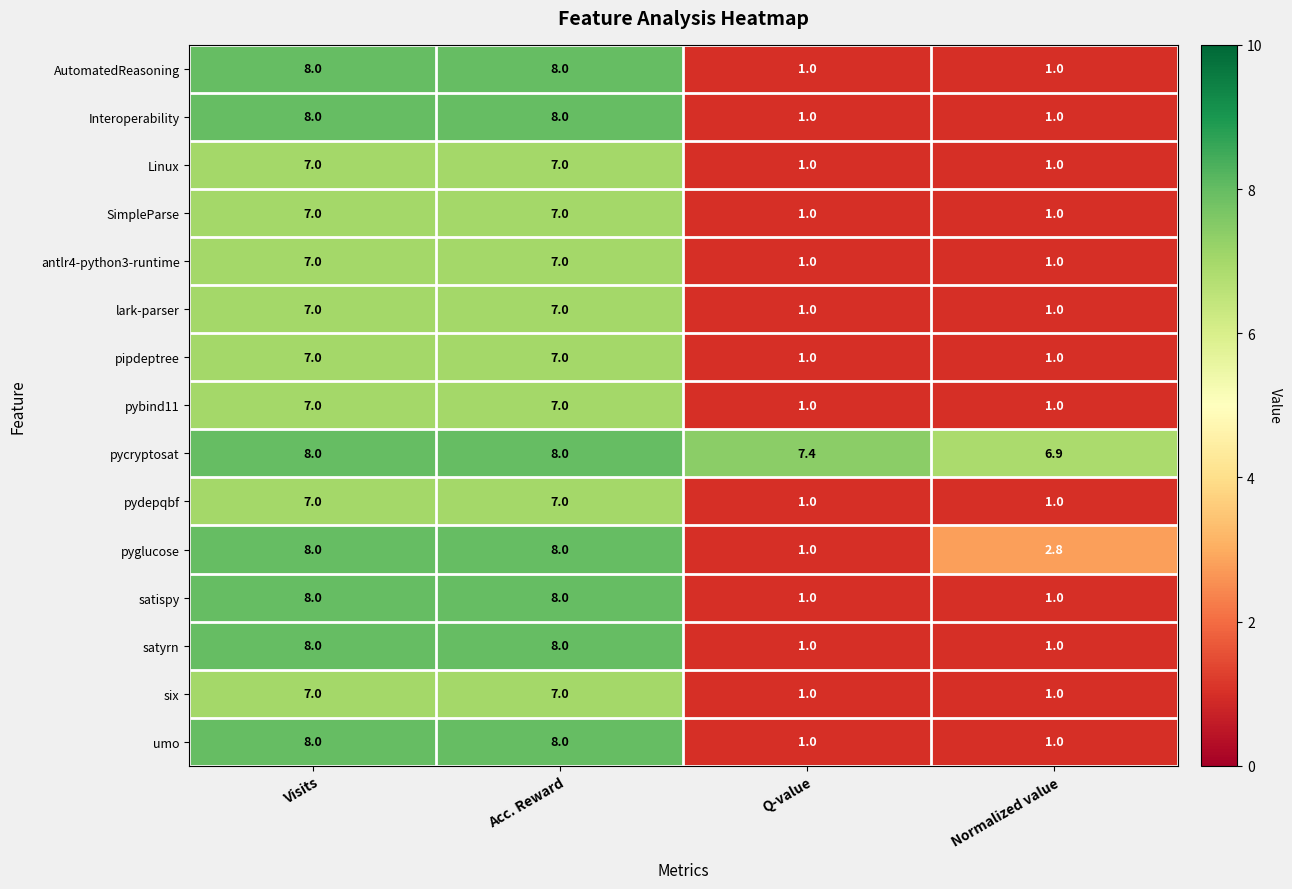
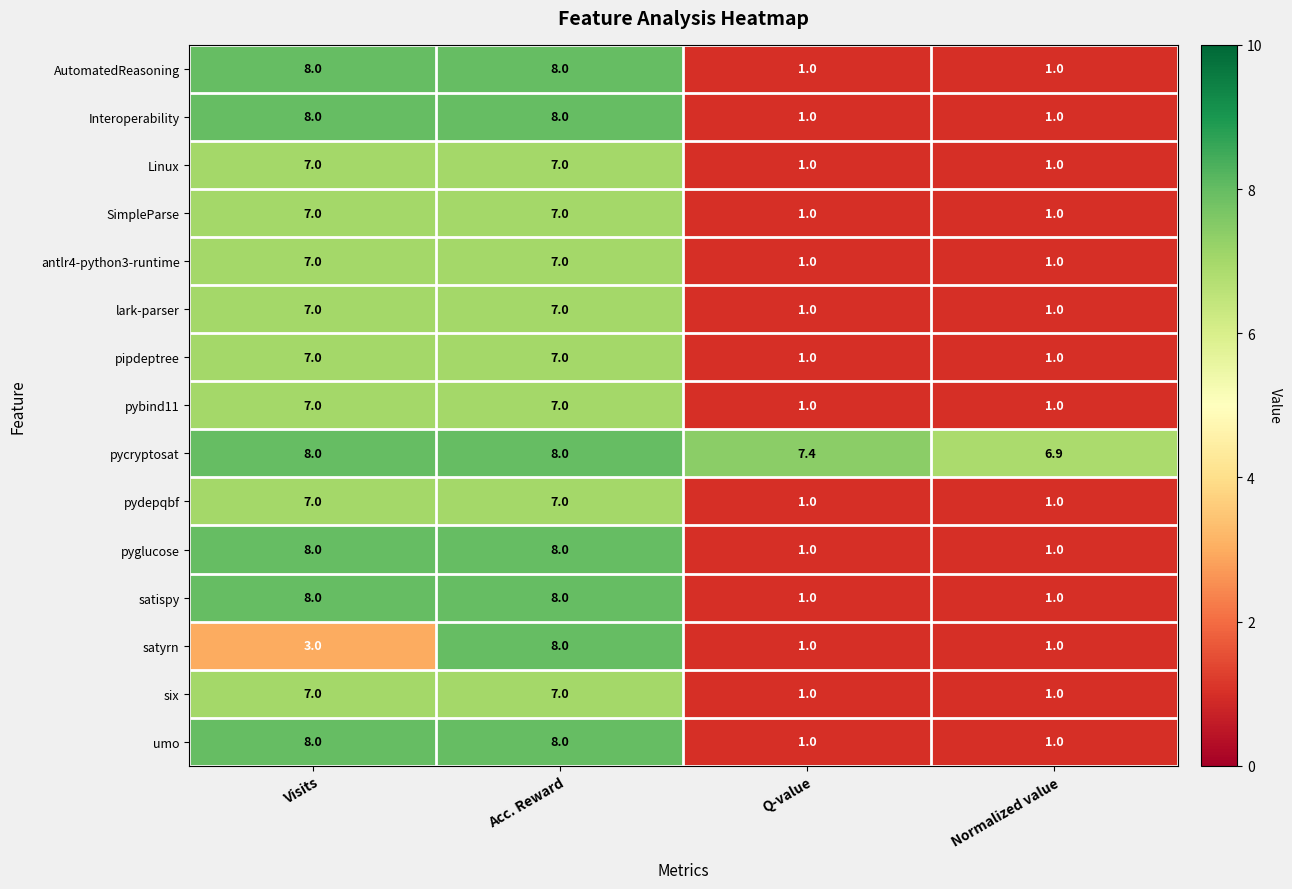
  {
    "AutomatedReasoning": {
      "Visits": 8.0,
      "Acc. Reward": 8.0,
      "Q-value": 1.0,
      "Normalized value": 1.0
    },
    "Interoperability": {
      "Visits": 8.0,
      "Acc. Reward": 8.0,
      "Q-value": 1.0,
      "Normalized value": 1.0
    },
    "Linux": {
      "Visits": 7.0,
      "Acc. Reward": 7.0,
      "Q-value": 1.0,
      "Normalized value": 1.0
    },
    "SimpleParse": {
      "Visits": 7.0,
      "Acc. Reward": 7.0,
      "Q-value": 1.0,
      "Normalized value": 1.0
    },
    "antlr4-python3-runtime": {
      "Visits": 7.0,
      "Acc. Reward": 7.0,
      "Q-value": 1.0,
      "Normalized value": 1.0
    },
    "lark-parser": {
      "Visits": 7.0,
      "Acc. Reward": 7.0,
      "Q-value": 1.0,
      "Normalized value": 1.0
    },
    "pipdeptree": {
      "Visits": 7.0,
      "Acc. Reward": 7.0,
      "Q-value": 1.0,
      "Normalized value": 1.0
    },
    "pybind11": {
      "Visits": 7.0,
      "Acc. Reward": 7.0,
      "Q-value": 1.0,
      "Normalized value": 1.0
    },
    "pycryptosat": {
      "Visits": 8.0,
      "Acc. Reward": 8.0,
      "Q-value": 7.4,
      "Normalized value": 6.9
    },
    "pydepqbf": {
      "Visits": 7.0,
      "Acc. Reward": 7.0,
      "Q-value": 1.0,
      "Normalized value": 1.0
    },
    "pyglucose": {
      "Visits": 8.0,
      "Acc. Reward": 8.0,
      "Q-value": 1.0,
-     "Normalized value": 2.8
+     "Normalized value": 1.0
    },
    "satispy": {
      "Visits": 8.0,
      "Acc. Reward": 8.0,
      "Q-value": 1.0,
      "Normalized value": 1.0
    },
    "satyrn": {
-     "Visits": 8.0,
+     "Visits": 3.0,
      "Acc. Reward": 8.0,
      "Q-value": 1.0,
      "Normalized value": 1.0
    },
    "six": {
      "Visits": 7.0,
      "Acc. Reward": 7.0,
      "Q-value": 1.0,
      "Normalized value": 1.0
    },
    "umo": {
      "Visits": 8.0,
      "Acc. Reward": 8.0,
      "Q-value": 1.0,
      "Normalized value": 1.0
    }
  }
